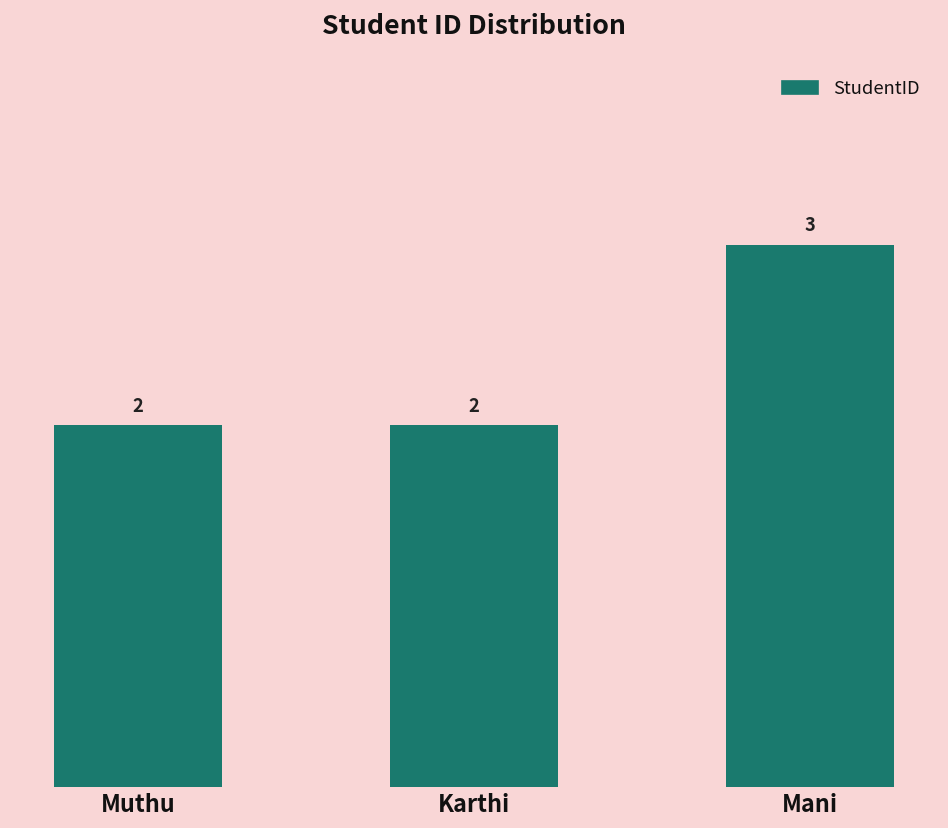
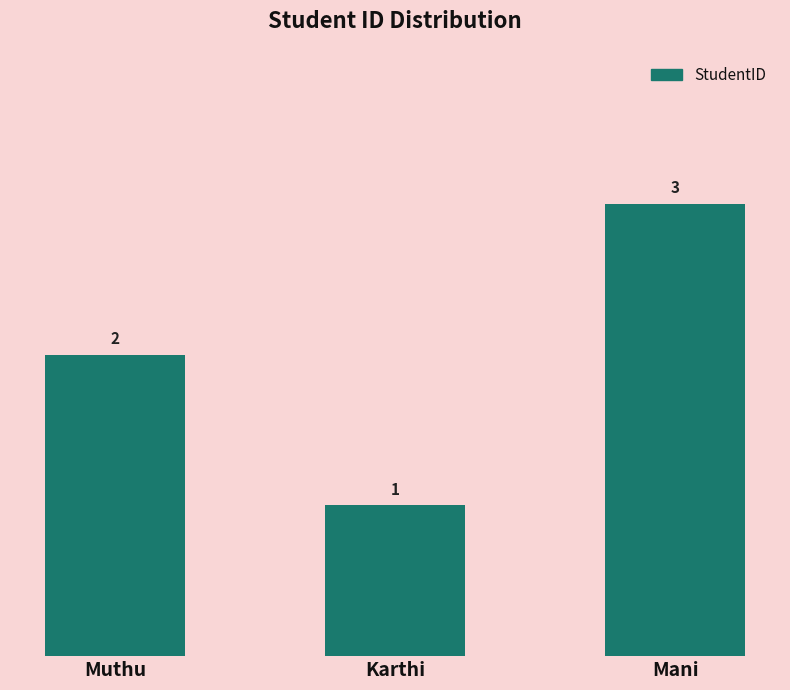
  {
    "Muthu": 2,
-   "Karthi": 2,
+   "Karthi": 1,
    "Mani": 3
  }
